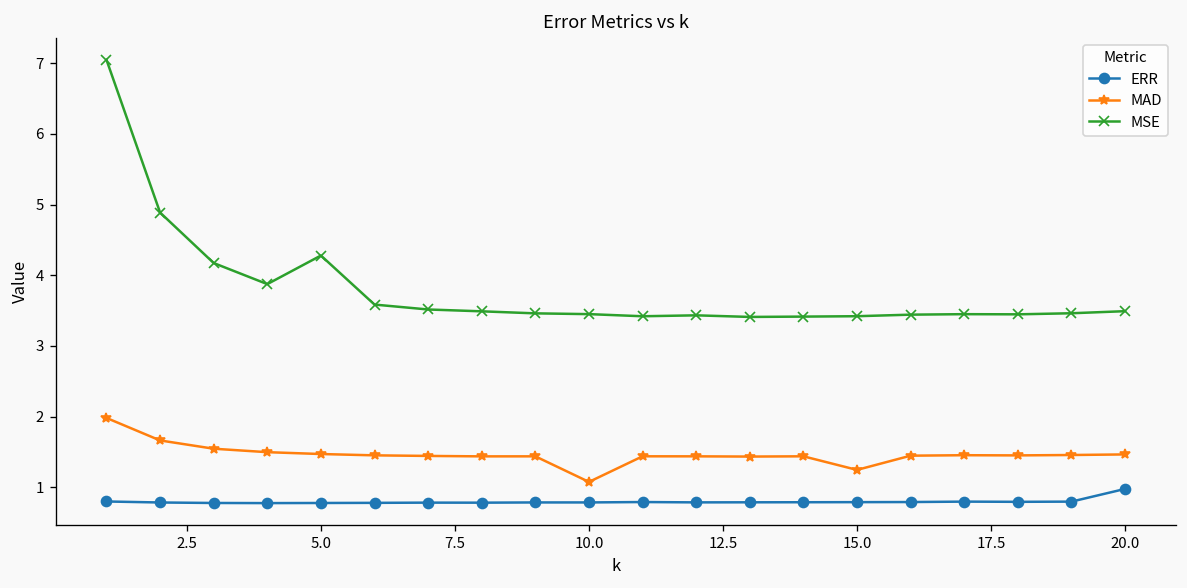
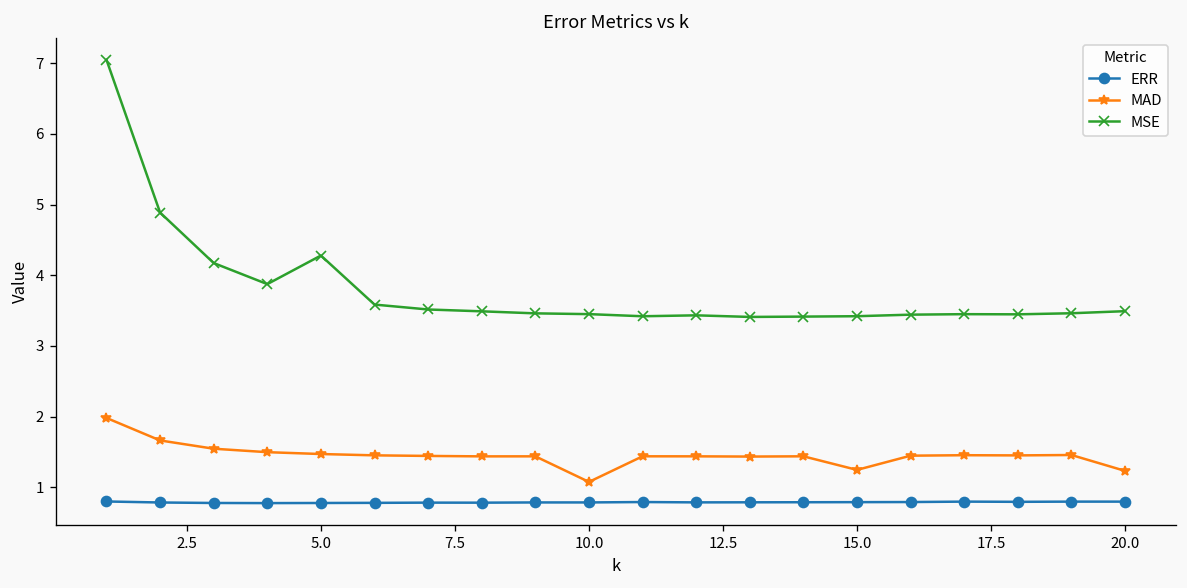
  {
    "ERR": {
      "5.0": 0.8,
      "10.0": 0.8,
      "15.0": 0.8,
-     "20.0": 1.0
+     "20.0": 0.8
    },
    "MAD": {
      "5.0": 1.5,
      "10.0": 1.1,
      "15.0": 1.2,
-     "20.0": 1.5
+     "20.0": 1.2
    },
    "MSE": {
      "5.0": 4.3,
      "10.0": 3.5,
      "15.0": 3.4,
      "20.0": 3.5
    }
  }
